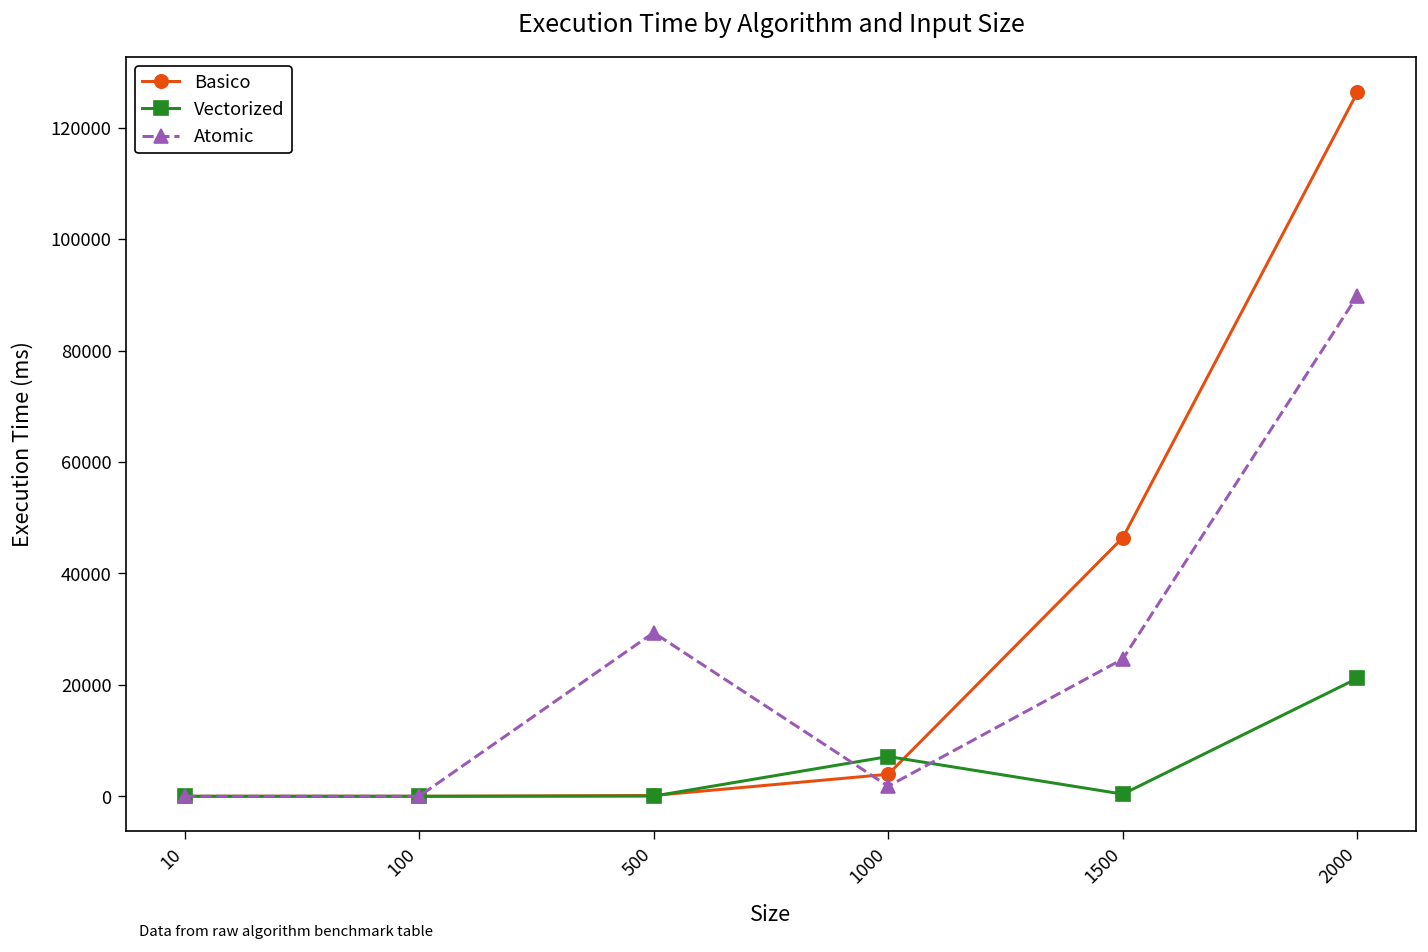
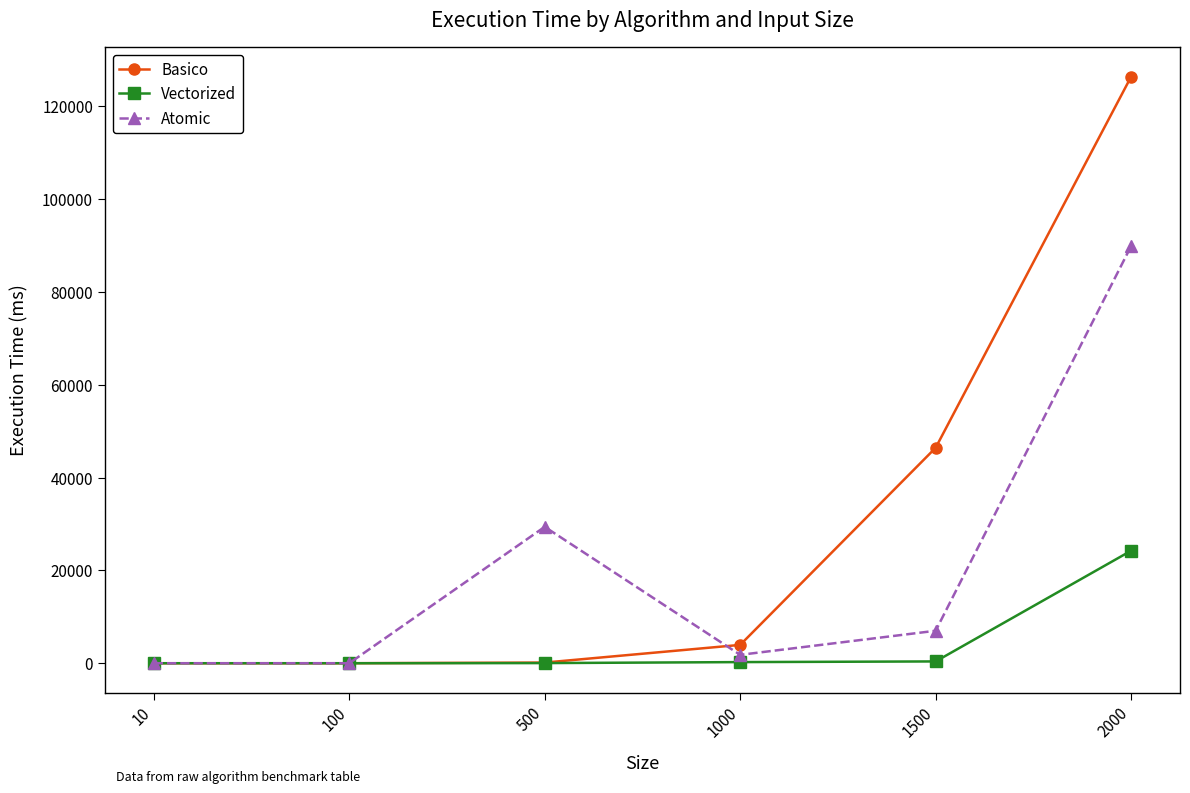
  {
    "Basico": {
      "1000": 4000,
      "1500": 46000,
      "2000": 126000
    },
    "Vectorized": {
-     "1000": 7000,
+     "1000": 0,
      "1500": 0,
-     "2000": 21000
+     "2000": 24000
    },
    "Atomic": {
      "500": 29000,
      "1000": 2000,
-     "1500": 25000,
+     "1500": 7000,
      "2000": 90000
    }
  }
